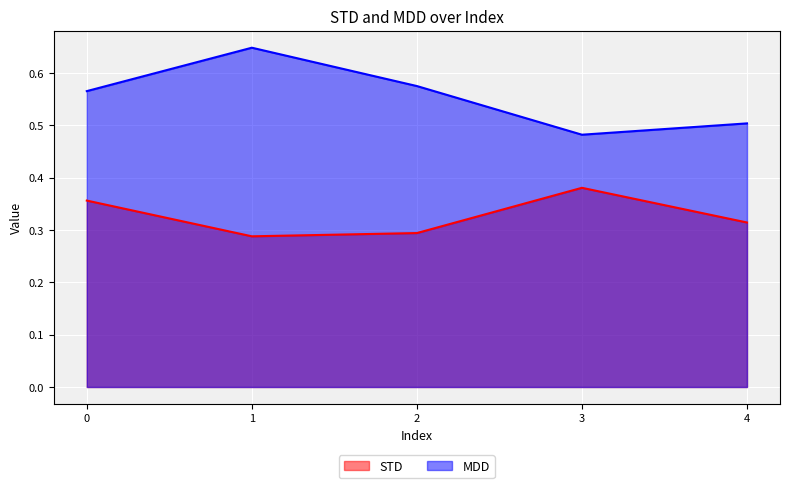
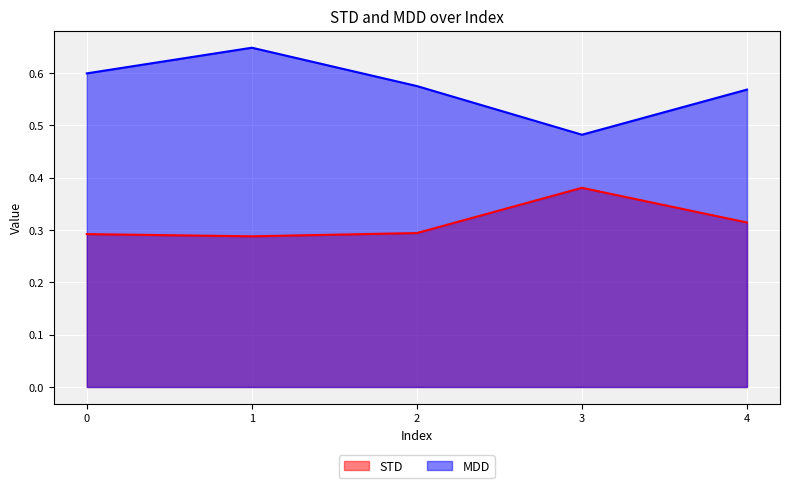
  {
    "STD": {
-     "0": 0.36,
+     "0": 0.29,
      "1": 0.29,
      "2": 0.29,
      "3": 0.38,
      "4": 0.31
    },
    "MDD": {
-     "0": 0.57,
+     "0": 0.60,
      "1": 0.65,
      "2": 0.58,
      "3": 0.48,
-     "4": 0.50
+     "4": 0.57
    }
  }
